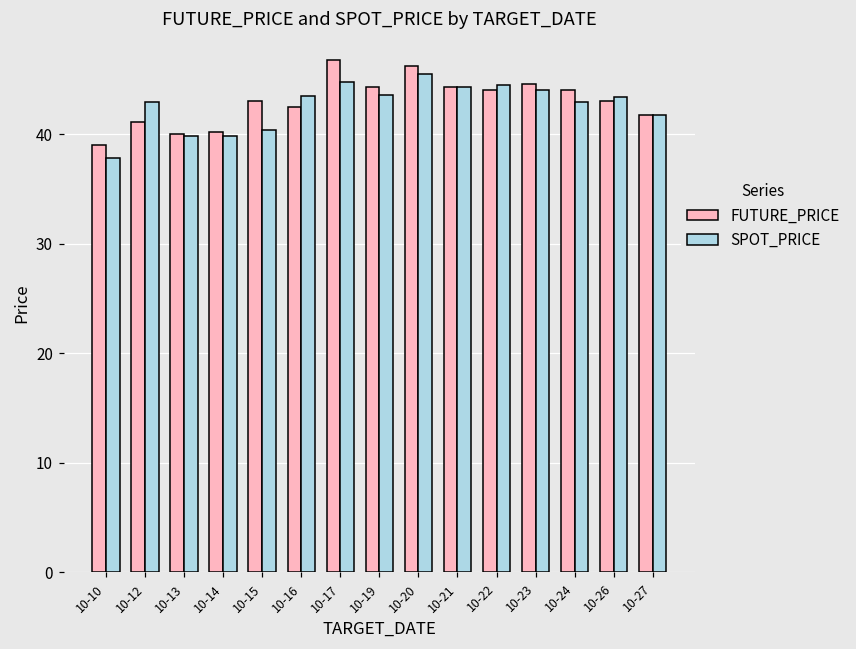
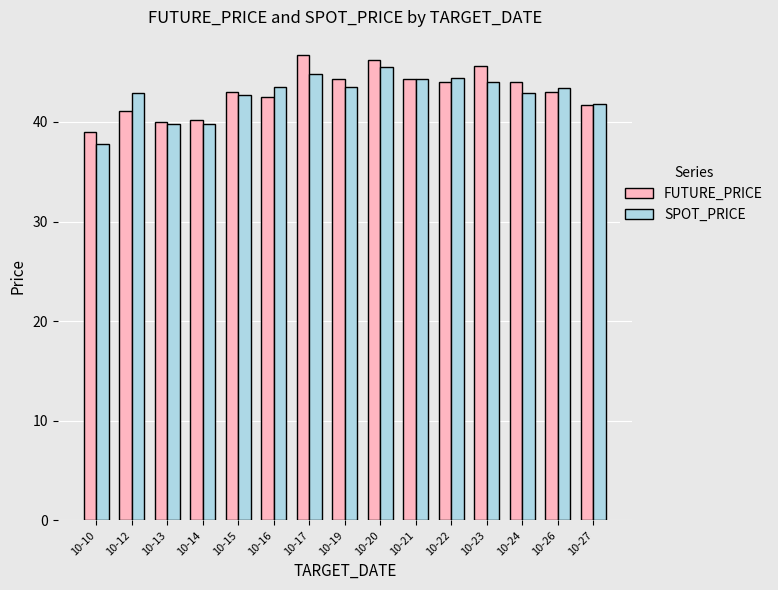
  {
    "FUTURE_PRICE": {
      "10-10": 39,
      "10-12": 41,
      "10-13": 40,
      "10-14": 40,
      "10-15": 43,
      "10-16": 43,
      "10-17": 47,
      "10-19": 44,
      "10-20": 46,
      "10-21": 44,
      "10-22": 44,
-     "10-23": 45,
+     "10-23": 46,
      "10-24": 44,
      "10-26": 43,
      "10-27": 42
    },
    "SPOT_PRICE": {
      "10-10": 38,
      "10-12": 43,
      "10-13": 40,
      "10-14": 40,
-     "10-15": 40,
+     "10-15": 43,
      "10-16": 43,
      "10-17": 45,
      "10-19": 44,
      "10-20": 46,
      "10-21": 44,
      "10-22": 44,
      "10-23": 44,
      "10-24": 43,
      "10-26": 43,
      "10-27": 42
    }
  }
